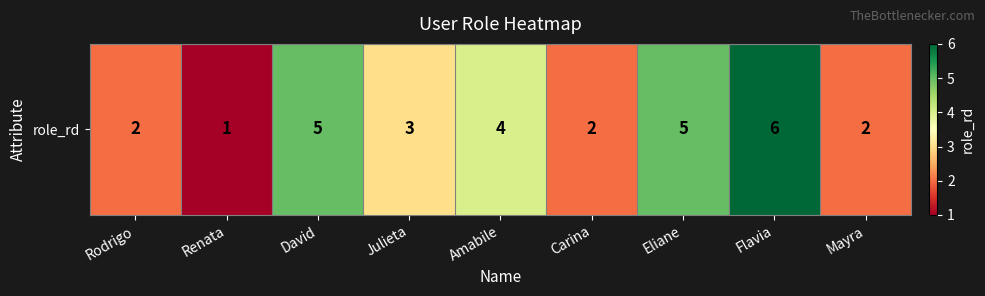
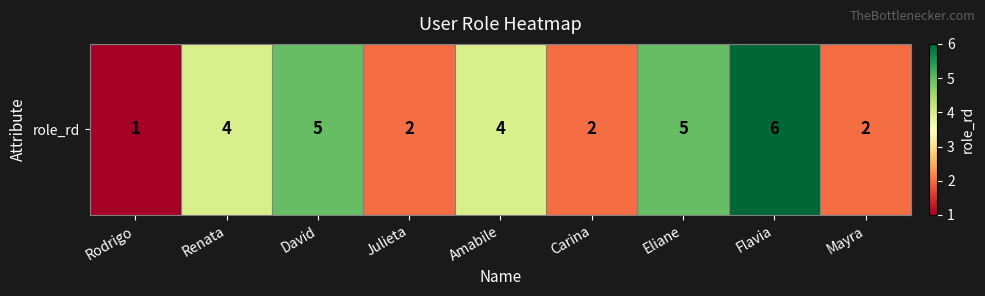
  {
    "role_rd": {
-     "Rodrigo": 2,
-     "Renata": 1,
+     "Rodrigo": 1,
+     "Renata": 4,
      "David": 5,
-     "Julieta": 3,
+     "Julieta": 2,
      "Amabile": 4,
      "Carina": 2,
      "Eliane": 5,
      "Flavia": 6,
      "Mayra": 2
    }
  }
